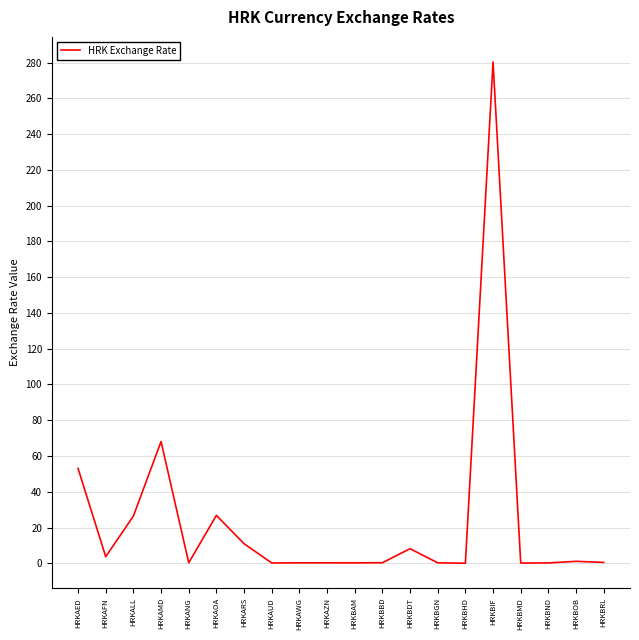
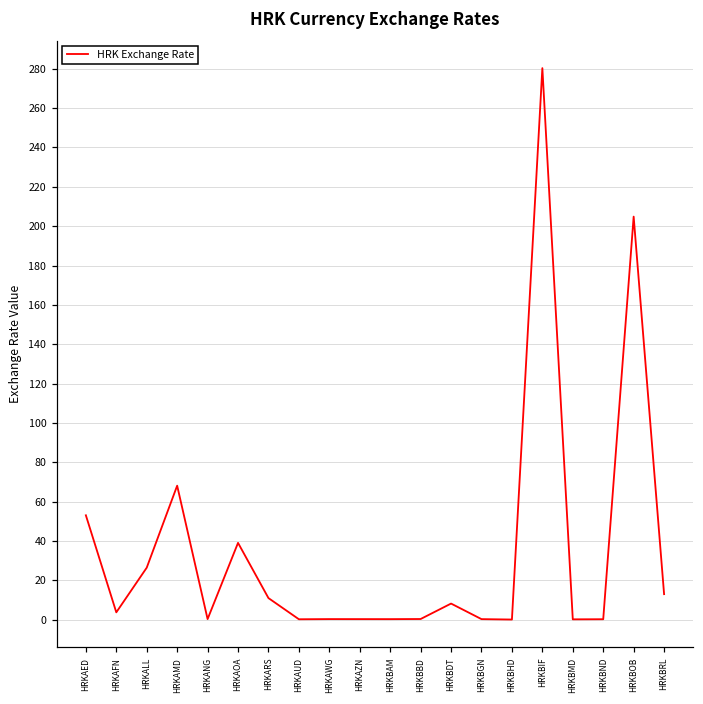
  {
    "HRKAED": 53,
    "HRKAFN": 4,
    "HRKALL": 26,
    "HRKAMD": 68,
    "HRKANG": 0,
-   "HRKAOA": 27,
+   "HRKAOA": 39,
    "HRKARS": 11,
    "HRKAUD": 0,
    "HRKAWG": 0,
    "HRKAZN": 0,
    "HRKBAM": 0,
    "HRKBBD": 0,
    "HRKBDT": 8,
    "HRKBGN": 0,
    "HRKBHD": 0,
    "HRKBIF": 280,
    "HRKBMD": 0,
    "HRKBND": 0,
-   "HRKBOB": 1,
-   "HRKBRL": 1
+   "HRKBOB": 205,
+   "HRKBRL": 13
  }
